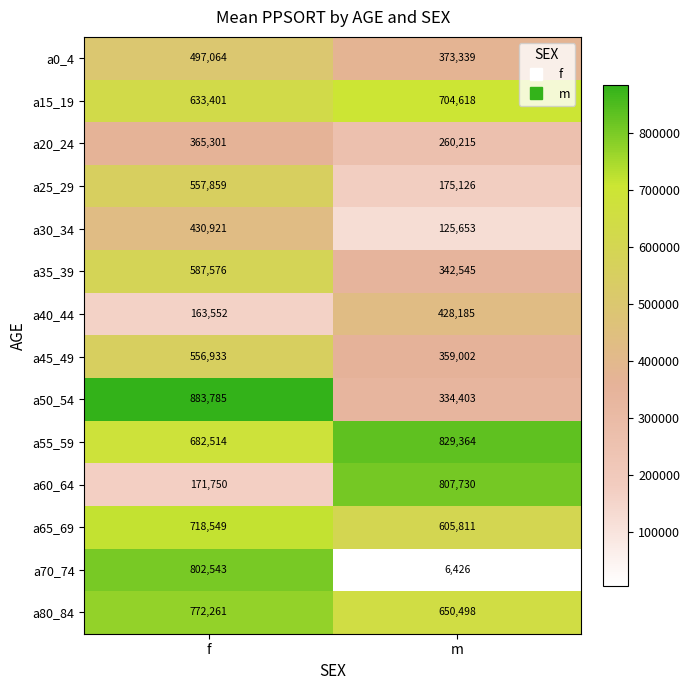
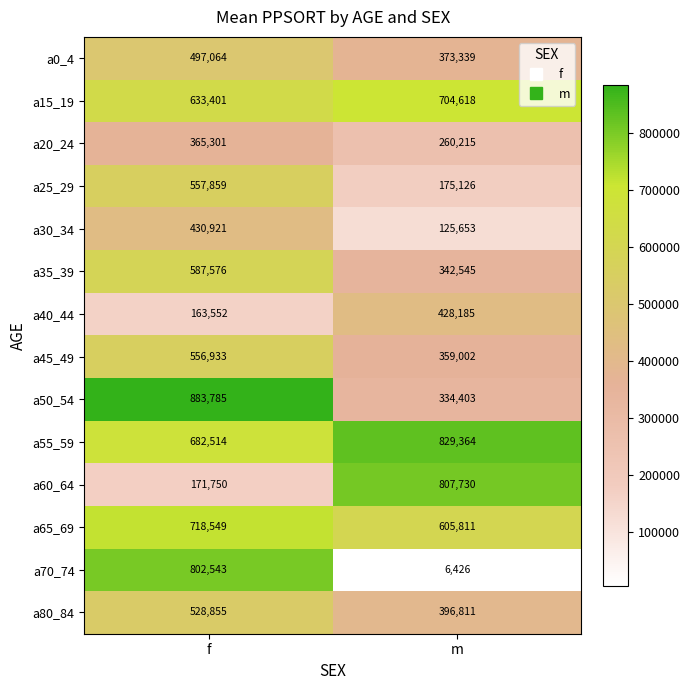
  {
    "a0_4": {
      "f": "497,064",
      "m": "373,339"
    },
    "a15_19": {
      "f": "633,401",
      "m": "704,618"
    },
    "a20_24": {
      "f": "365,301",
      "m": "260,215"
    },
    "a25_29": {
      "f": "557,859",
      "m": "175,126"
    },
    "a30_34": {
      "f": "430,921",
      "m": "125,653"
    },
    "a35_39": {
      "f": "587,576",
      "m": "342,545"
    },
    "a40_44": {
      "f": "163,552",
      "m": "428,185"
    },
    "a45_49": {
      "f": "556,933",
      "m": "359,002"
    },
    "a50_54": {
      "f": "883,785",
      "m": "334,403"
    },
    "a55_59": {
      "f": "682,514",
      "m": "829,364"
    },
    "a60_64": {
      "f": "171,750",
      "m": "807,730"
    },
    "a65_69": {
      "f": "718,549",
      "m": "605,811"
    },
    "a70_74": {
      "f": "802,543",
      "m": "6,426"
    },
    "a80_84": {
-     "f": "772,261",
-     "m": "650,498"
+     "f": "528,855",
+     "m": "396,811"
    }
  }
